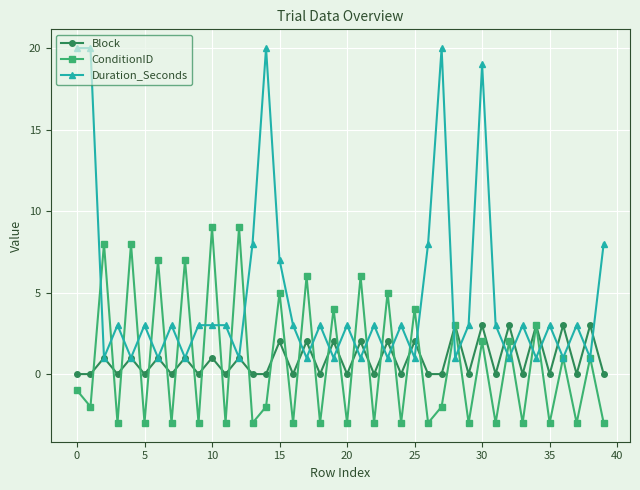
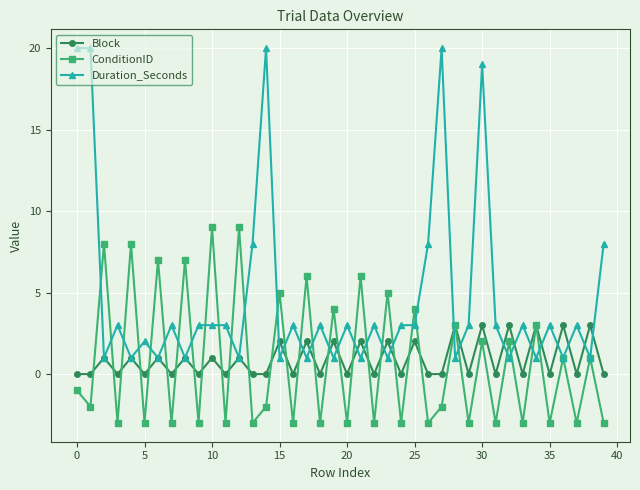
  {
    "Duration_Seconds": {
-     "5": 3,
+     "5": 2,
      "10": 3,
-     "15": 7,
+     "15": 1,
      "20": 3,
-     "25": 1,
+     "25": 3,
      "30": 19,
      "35": 3
    }
  }
